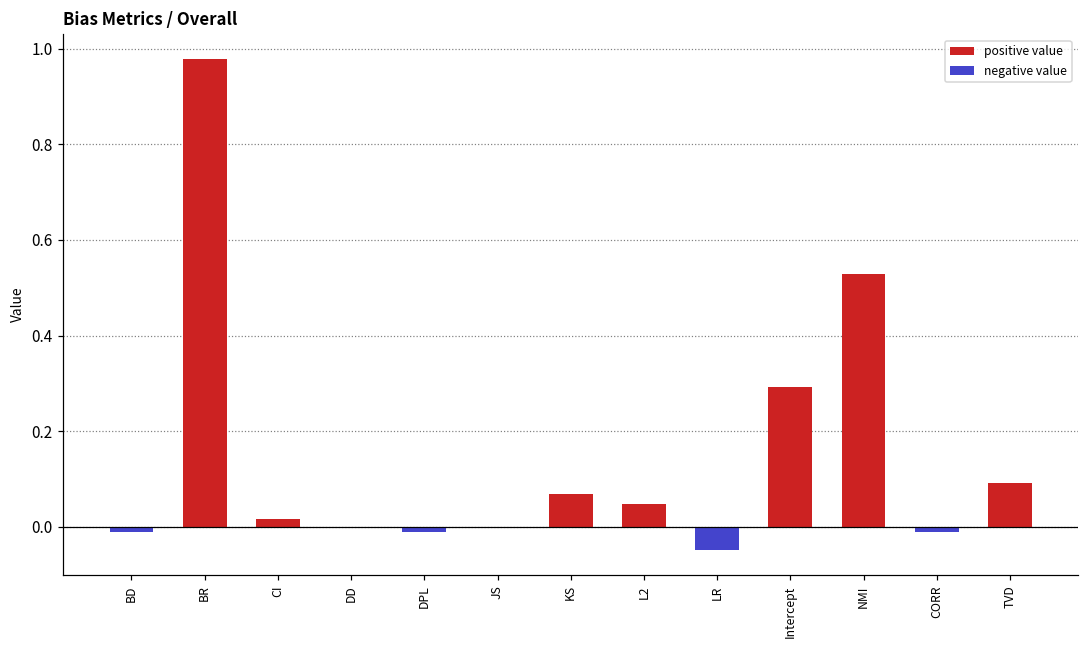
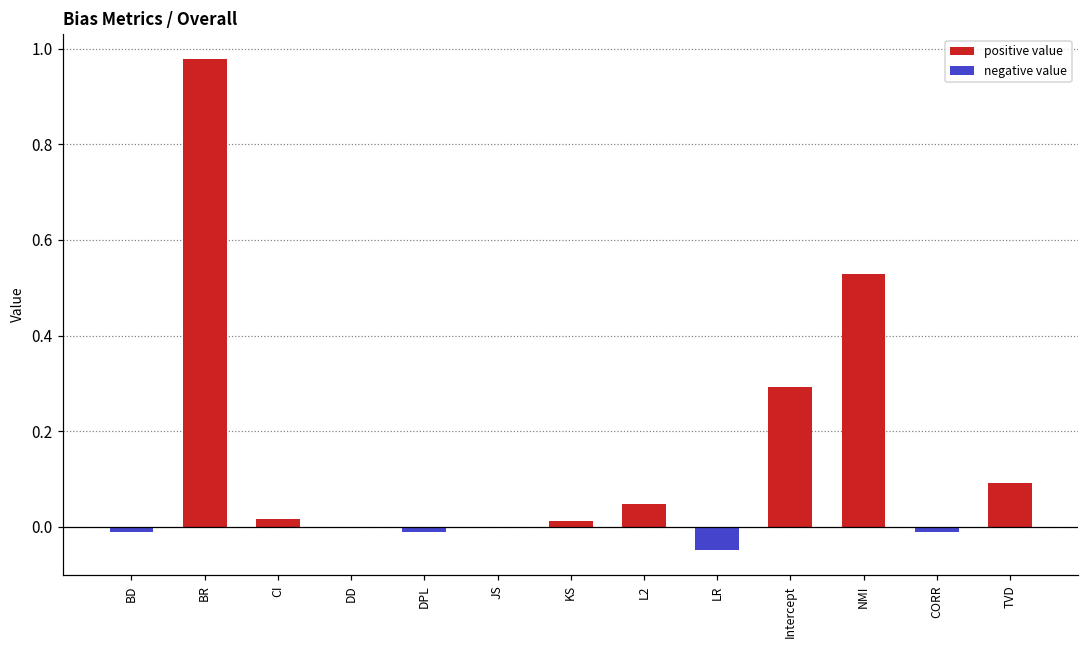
  {
    "BD": -0.01,
    "BR": 0.98,
    "CI": 0.01,
    "DPL": -0.01,
-   "KS": 0.07,
+   "KS": 0.01,
    "L2": 0.05,
    "LR": -0.05,
    "Intercept": 0.29,
    "NMI": 0.53,
    "CORR": -0.01,
    "TVD": 0.09
  }
